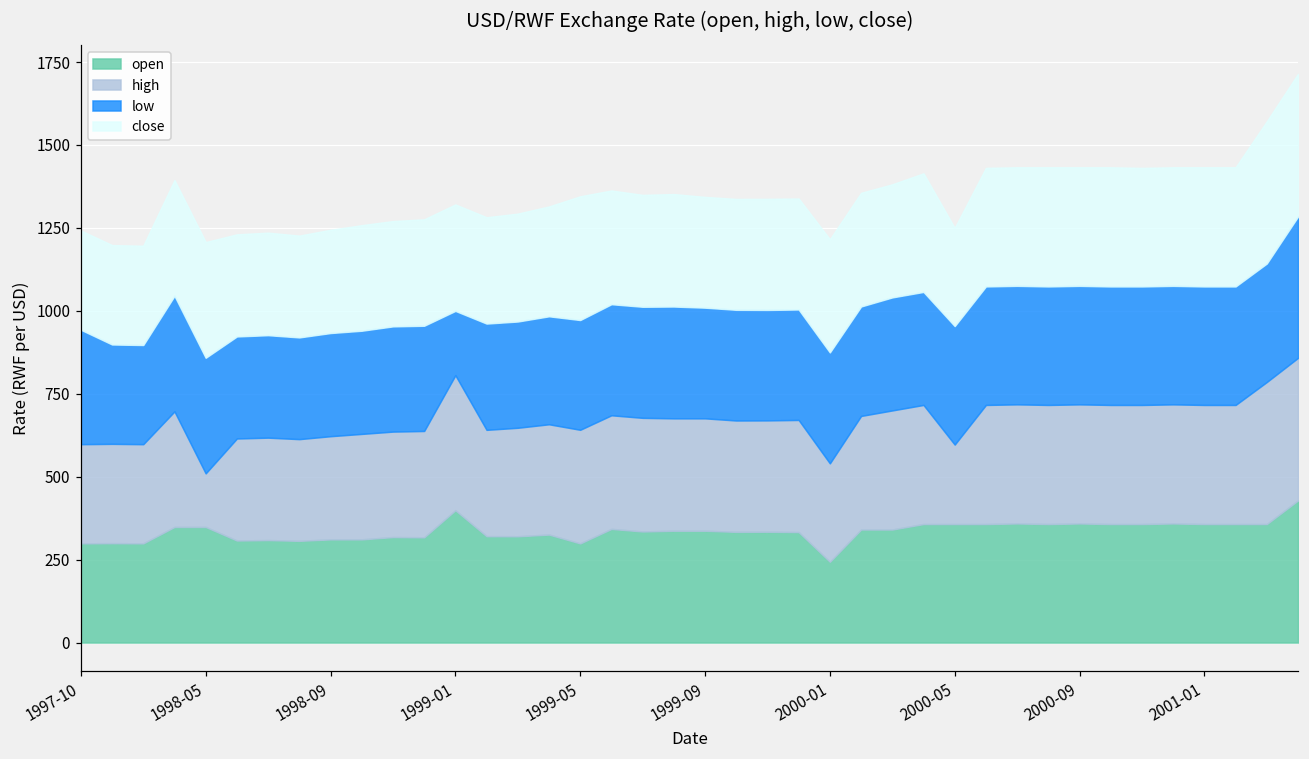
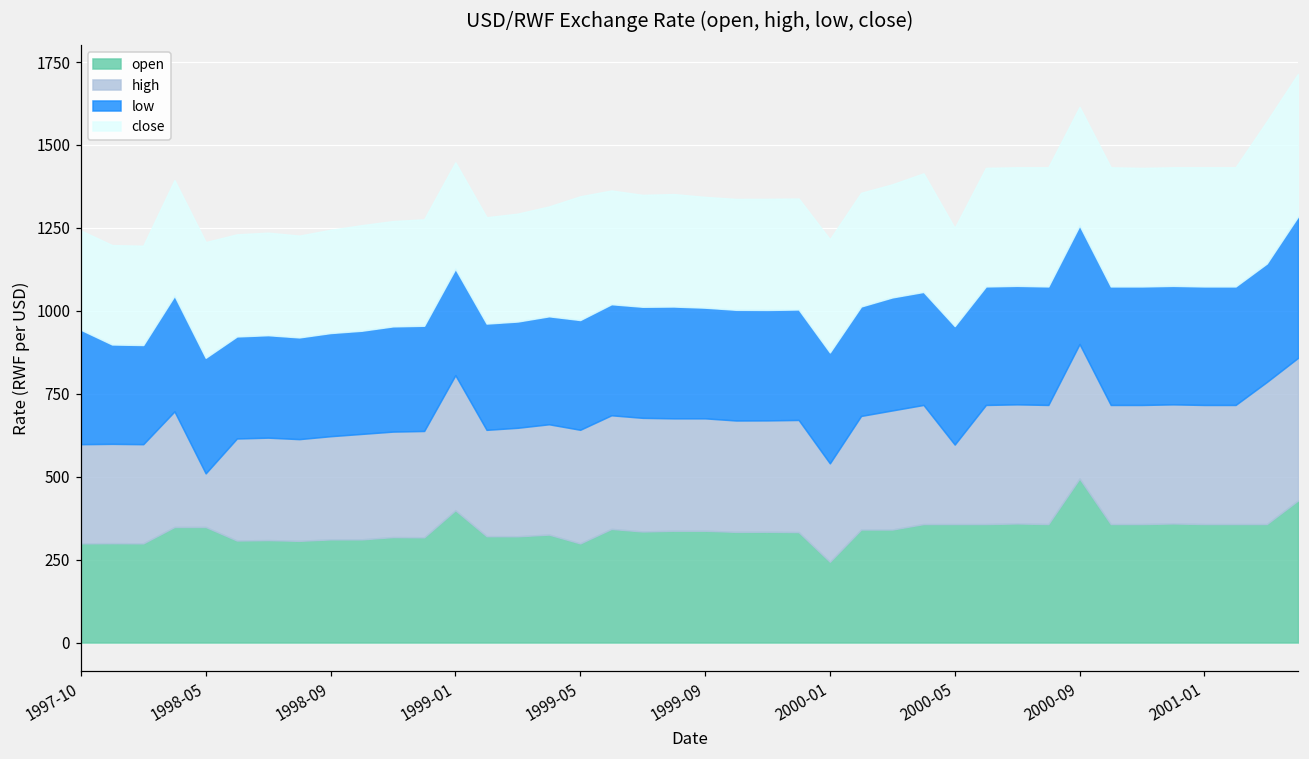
  {
    "open": {
      "1997-10": 300,
      "1998-05": 350,
      "1998-09": 310,
      "1999-01": 400,
      "1999-05": 300,
      "1999-09": 340,
      "2000-01": 240,
      "2000-05": 360,
-     "2000-09": 360,
+     "2000-09": 490,
      "2001-01": 360
    },
    "high": {
      "1997-10": 300,
      "1998-05": 160,
      "1998-09": 310,
      "1999-01": 410,
      "1999-05": 340,
      "1999-09": 340,
      "2000-01": 300,
      "2000-05": 240,
-     "2000-09": 360,
+     "2000-09": 410,
      "2001-01": 360
    },
    "low": {
      "1997-10": 350,
      "1998-05": 350,
      "1998-09": 310,
-     "1999-01": 190,
+     "1999-01": 320,
      "1999-05": 330,
      "1999-09": 330,
      "2000-01": 330,
      "2000-05": 360,
      "2000-09": 360,
      "2001-01": 360
    },
    "close": {
      "1997-10": 300,
      "1998-05": 350,
      "1998-09": 310,
      "1999-01": 320,
      "1999-05": 370,
      "1999-09": 330,
      "2000-01": 340,
      "2000-05": 300,
      "2000-09": 360,
      "2001-01": 360
    }
  }
